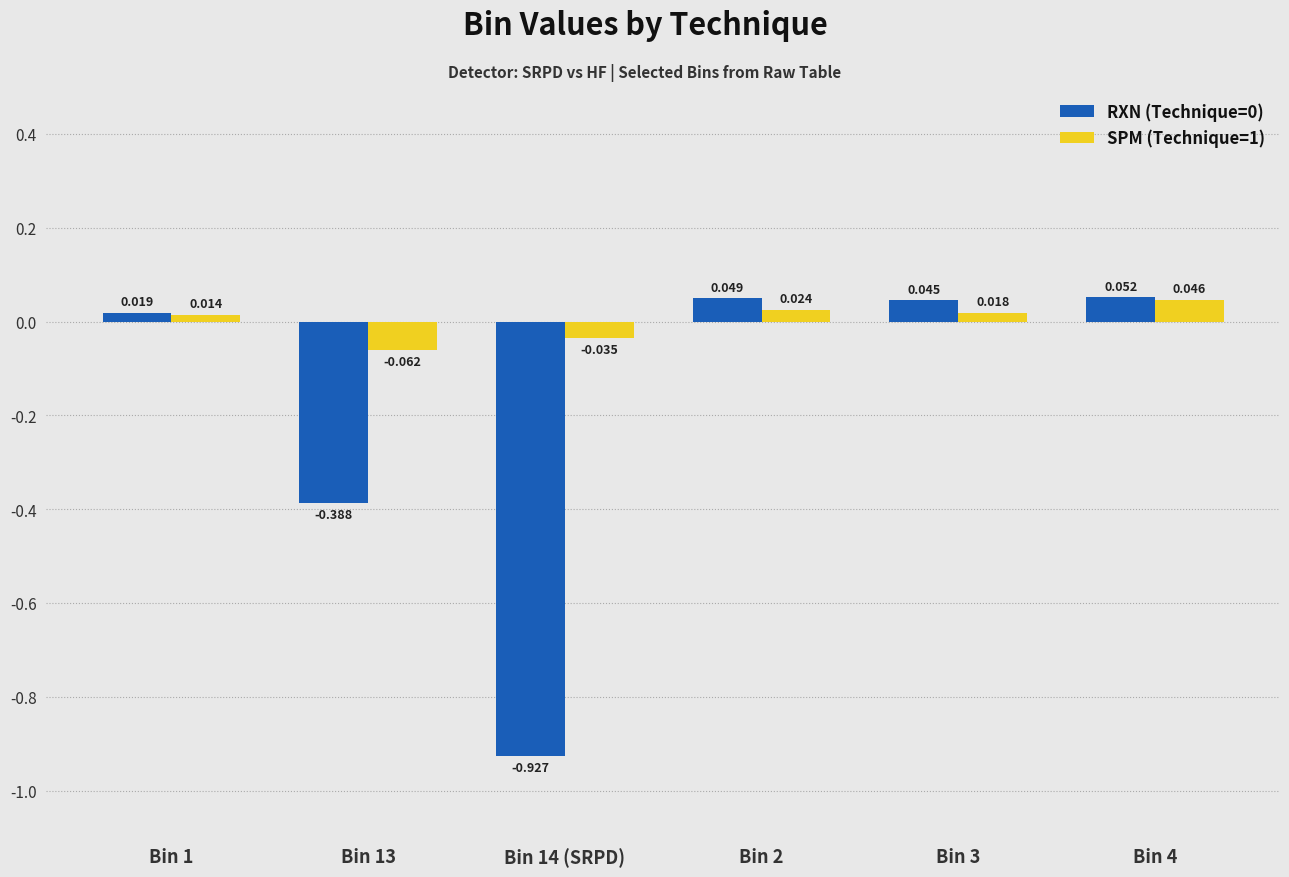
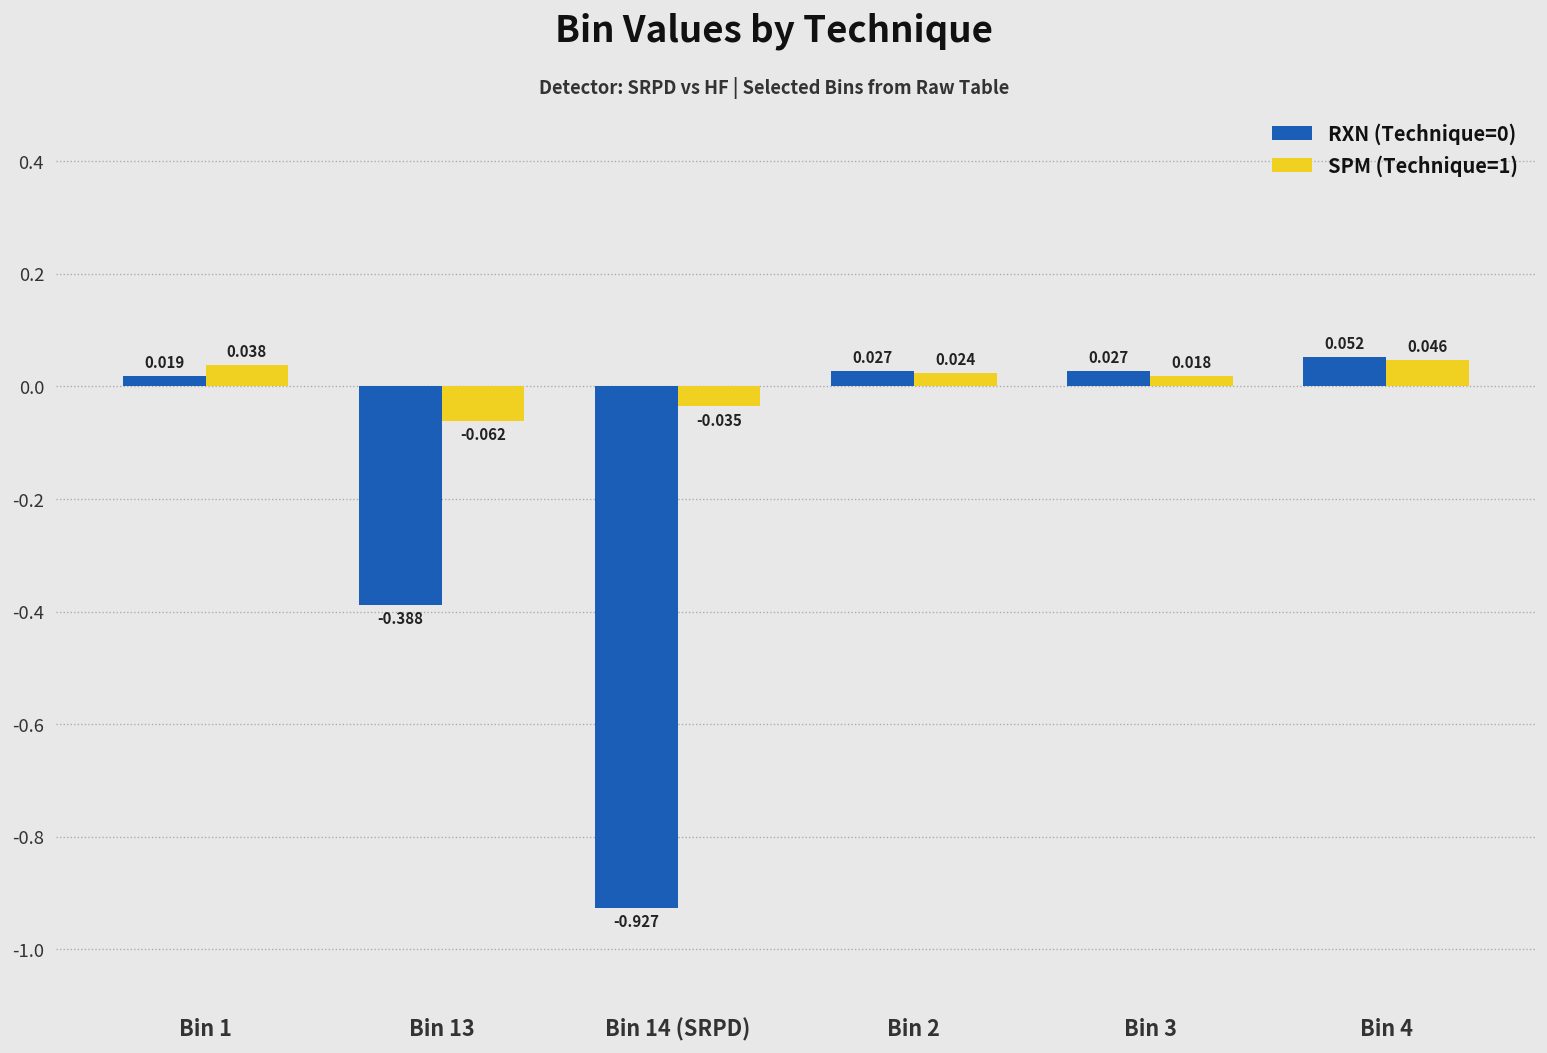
  {
    "RXN (Technique=0)": {
      "Bin 1": 0.019,
      "Bin 13": -0.388,
      "Bin 14 (SRPD)": -0.927,
-     "Bin 2": 0.049,
-     "Bin 3": 0.045,
+     "Bin 2": 0.027,
+     "Bin 3": 0.027,
      "Bin 4": 0.052
    },
    "SPM (Technique=1)": {
-     "Bin 1": 0.014,
+     "Bin 1": 0.038,
      "Bin 13": -0.062,
      "Bin 14 (SRPD)": -0.035,
      "Bin 2": 0.024,
      "Bin 3": 0.018,
      "Bin 4": 0.046
    }
  }
